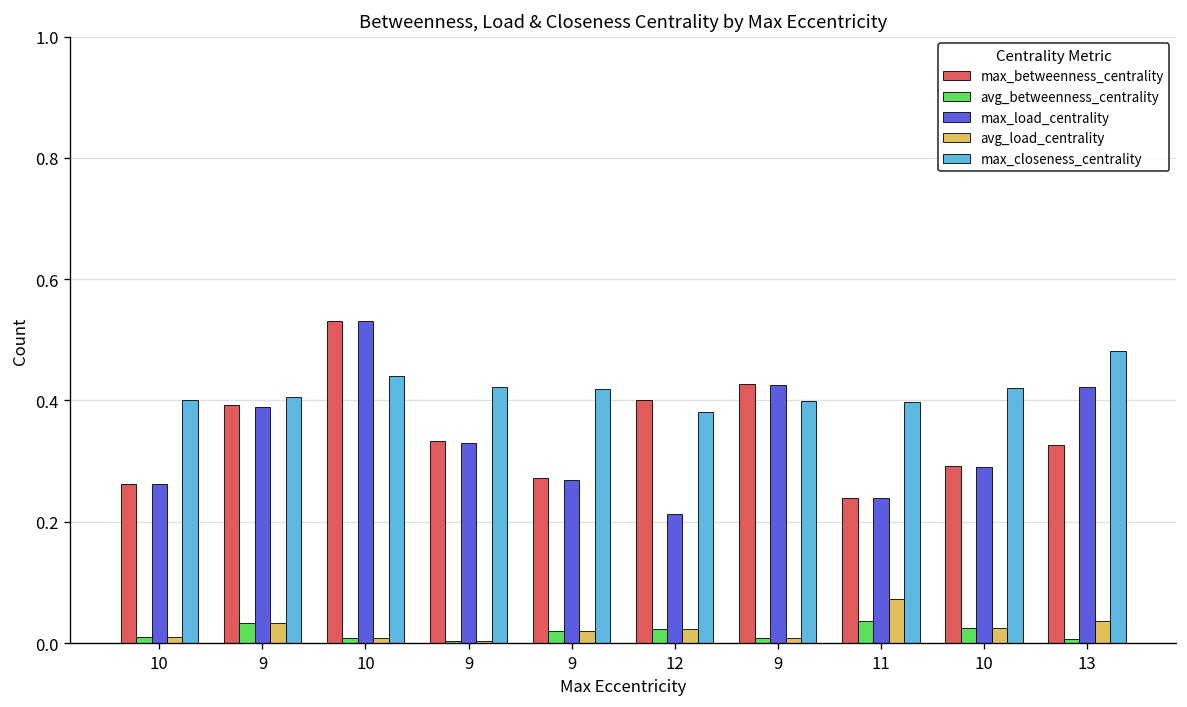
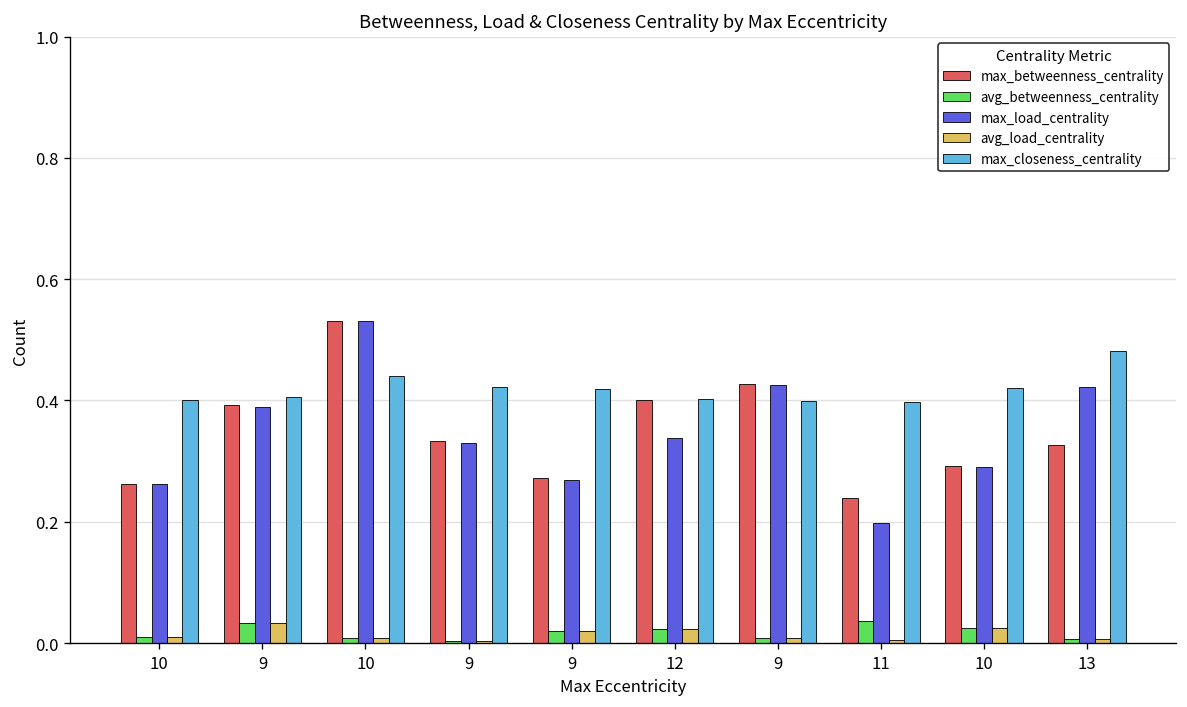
  {
    "max_betweenness_centrality": {
      "12": 0.40,
      "11": 0.24,
      "13": 0.33
    },
    "avg_betweenness_centrality": {
      "12": 0.02,
      "11": 0.04,
      "13": 0.01
    },
    "max_load_centrality": {
-     "12": 0.21,
-     "11": 0.24,
+     "12": 0.34,
+     "11": 0.20,
      "13": 0.42
    },
    "avg_load_centrality": {
      "12": 0.02,
-     "11": 0.07,
-     "13": 0.04
+     "11": 0.01,
+     "13": 0.01
    },
    "max_closeness_centrality": {
-     "12": 0.38,
+     "12": 0.40,
      "11": 0.40,
      "13": 0.48
    }
  }
